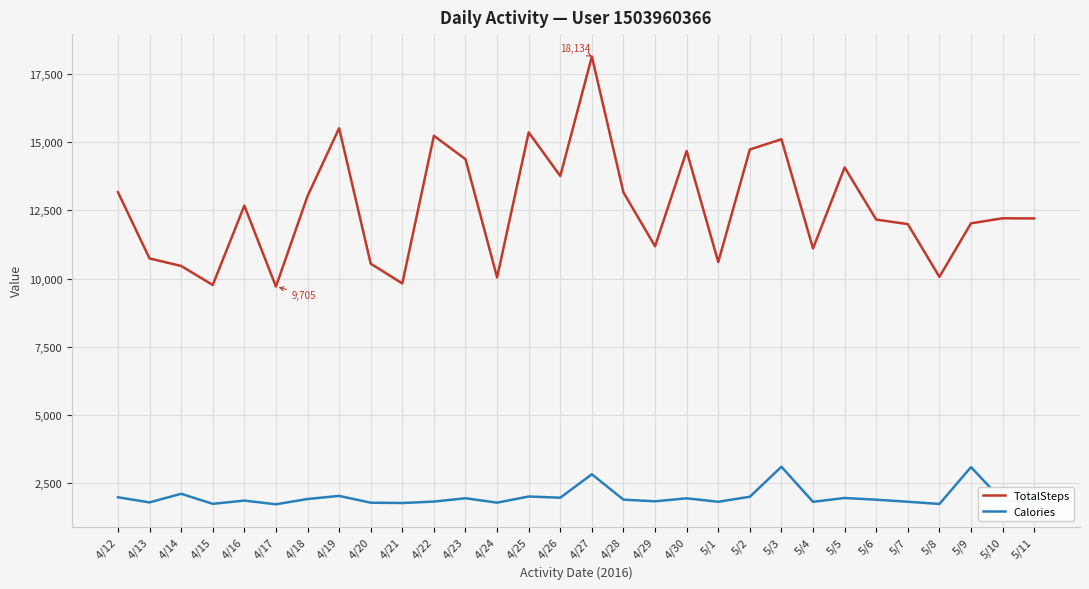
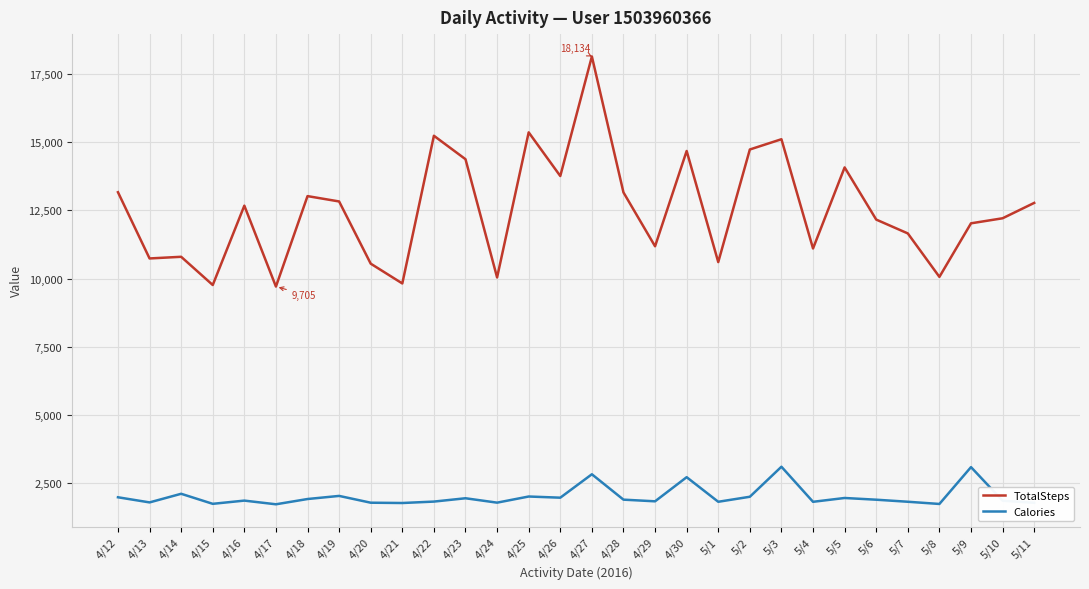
  {
    "TotalSteps": {
      "4/12": "13,200",
      "4/13": "10,700",
-     "4/14": "10,500",
+     "4/14": "10,800",
      "4/15": "9,800",
      "4/16": "12,700",
      "4/18": "13,000",
-     "4/19": "15,500",
+     "4/19": "12,800",
      "4/20": "10,500",
      "4/21": "9,800",
      "4/22": "15,200",
      "4/23": "14,400",
      "4/24": "10,000",
      "4/25": "15,400",
      "4/26": "13,800",
      "4/28": "13,200",
      "4/29": "11,200",
      "4/30": "14,700",
      "5/1": "10,600",
      "5/2": "14,700",
      "5/3": "15,100",
      "5/4": "11,100",
      "5/5": "14,100",
      "5/6": "12,200",
-     "5/7": "12,000",
+     "5/7": "11,700",
      "5/8": "10,100",
      "5/9": "12,000",
      "5/10": "12,200",
-     "5/11": "12,200"
+     "5/11": "12,800"
    },
    "Calories": {
      "4/12": "2,000",
      "4/13": "1,800",
      "4/14": "2,100",
      "4/15": "1,700",
      "4/16": "1,900",
      "4/17": "1,700",
      "4/18": "1,900",
      "4/19": "2,000",
      "4/20": "1,800",
      "4/21": "1,800",
      "4/22": "1,800",
      "4/23": "1,900",
      "4/24": "1,800",
      "4/25": "2,000",
      "4/26": "2,000",
      "4/27": "2,800",
      "4/28": "1,900",
      "4/29": "1,800",
-     "4/30": "1,900",
+     "4/30": "2,700",
      "5/1": "1,800",
      "5/2": "2,000",
      "5/3": "3,100",
      "5/4": "1,800",
      "5/5": "2,000",
      "5/6": "1,900",
      "5/7": "1,800",
      "5/8": "1,700",
      "5/9": "3,100"
    }
  }
